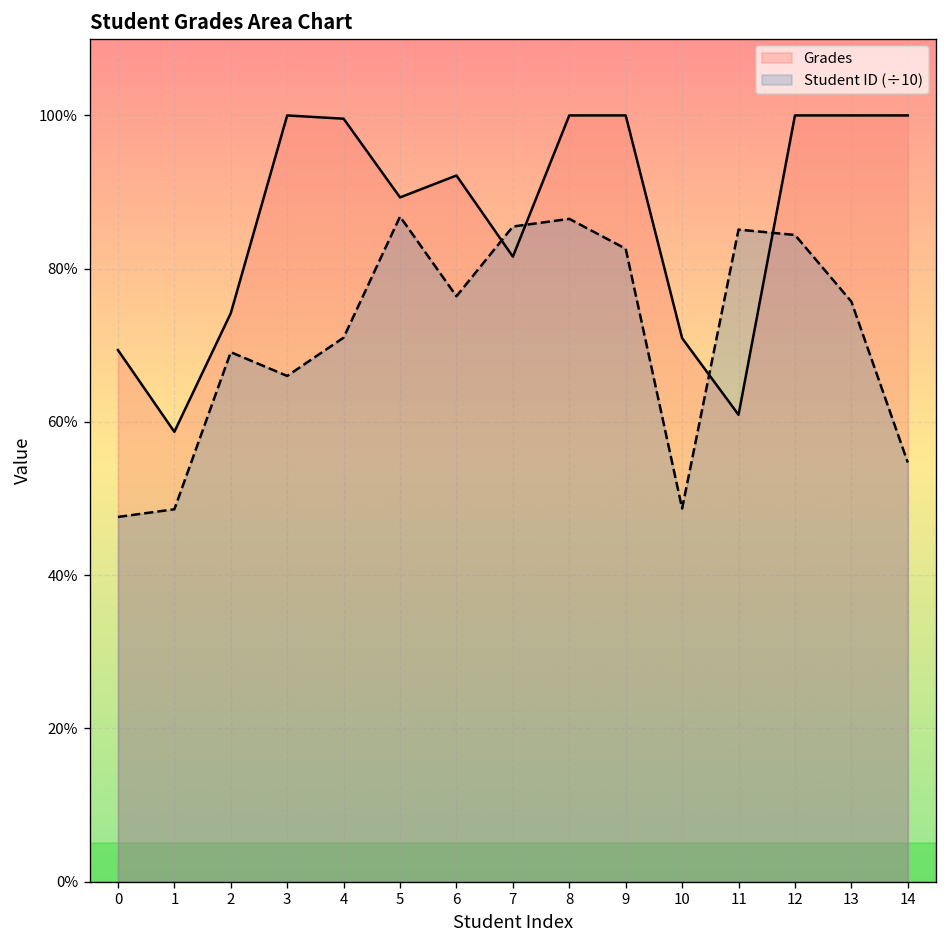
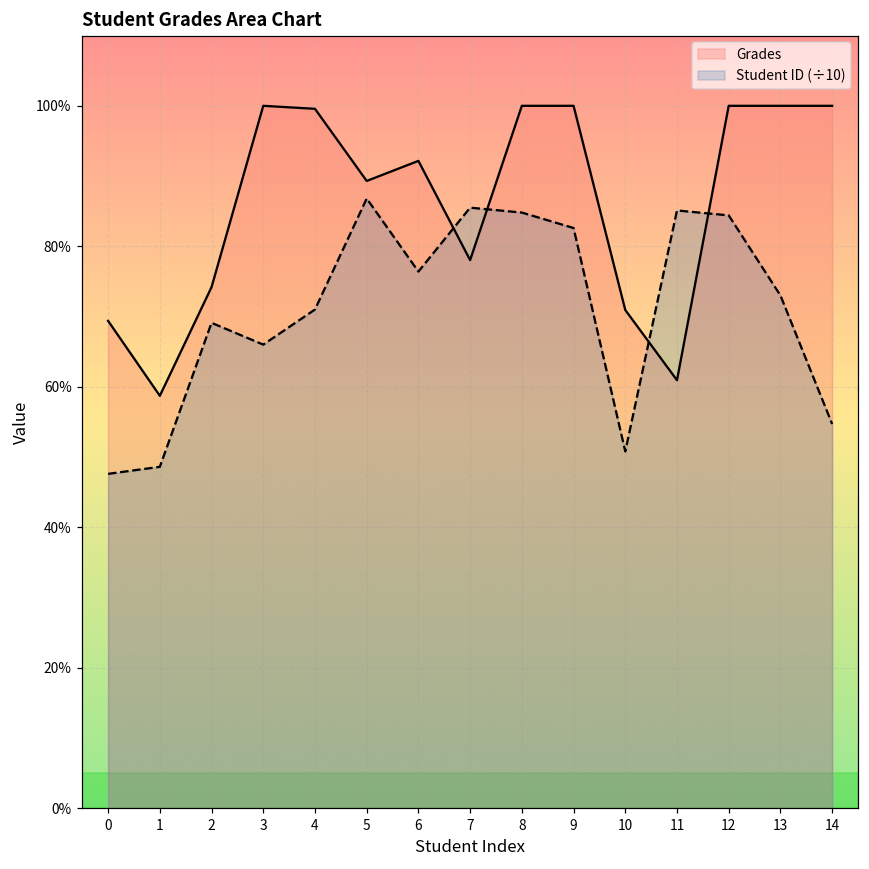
  {
    "Grades": {
      "0": "69%",
      "1": "59%",
      "2": "74%",
      "3": "100%",
      "4": "100%",
      "5": "89%",
      "6": "92%",
-     "7": "82%",
+     "7": "78%",
      "8": "100%",
      "9": "100%",
      "10": "71%",
      "11": "61%",
      "12": "100%",
      "13": "100%",
      "14": "100%"
    },
    "Student ID (÷10)": {
      "0": "48%",
      "1": "49%",
      "2": "69%",
      "3": "66%",
      "4": "71%",
      "5": "87%",
      "6": "76%",
      "7": "86%",
-     "8": "87%",
+     "8": "85%",
      "9": "83%",
-     "10": "49%",
+     "10": "51%",
      "11": "85%",
      "12": "84%",
-     "13": "76%",
+     "13": "73%",
      "14": "55%"
    }
  }
